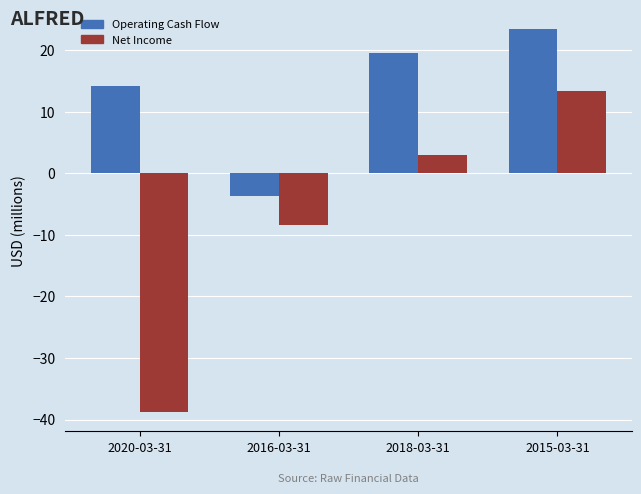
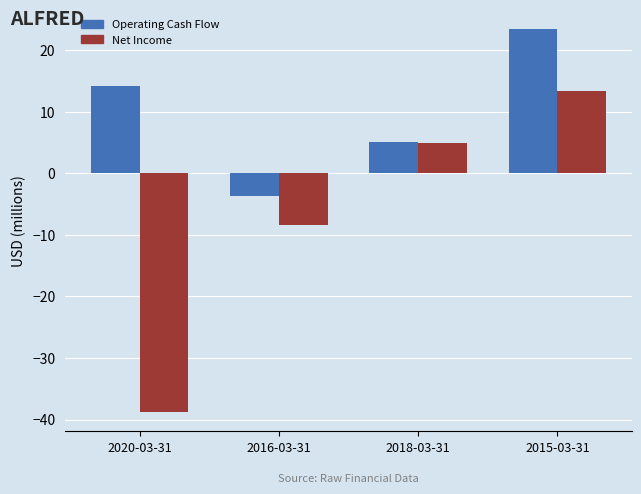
  {
    "Operating Cash Flow": {
      "2020-03-31": 14,
      "2016-03-31": -4,
-     "2018-03-31": 20,
+     "2018-03-31": 5,
      "2015-03-31": 23
    },
    "Net Income": {
      "2020-03-31": -39,
      "2016-03-31": -8,
-     "2018-03-31": 3,
+     "2018-03-31": 5,
      "2015-03-31": 13
    }
  }
